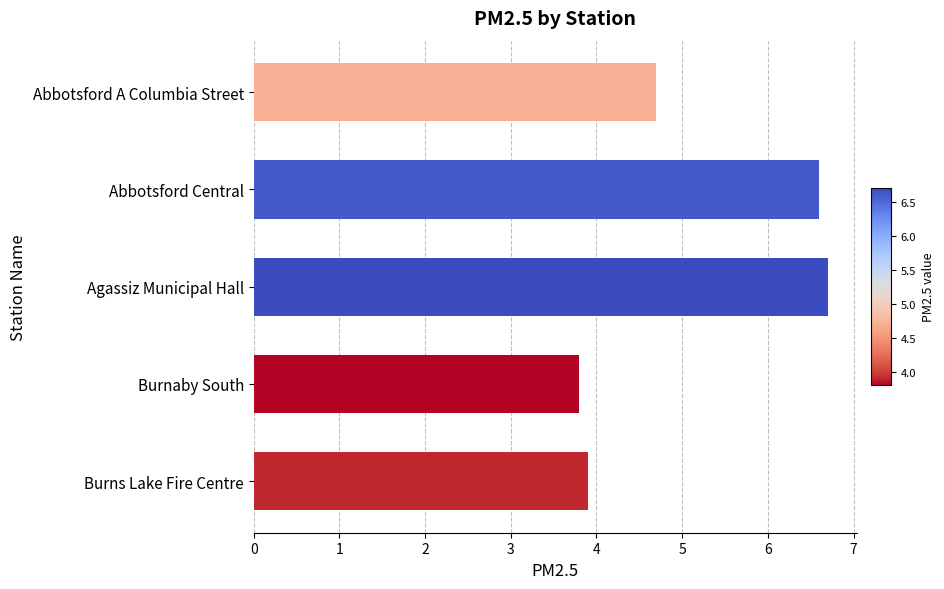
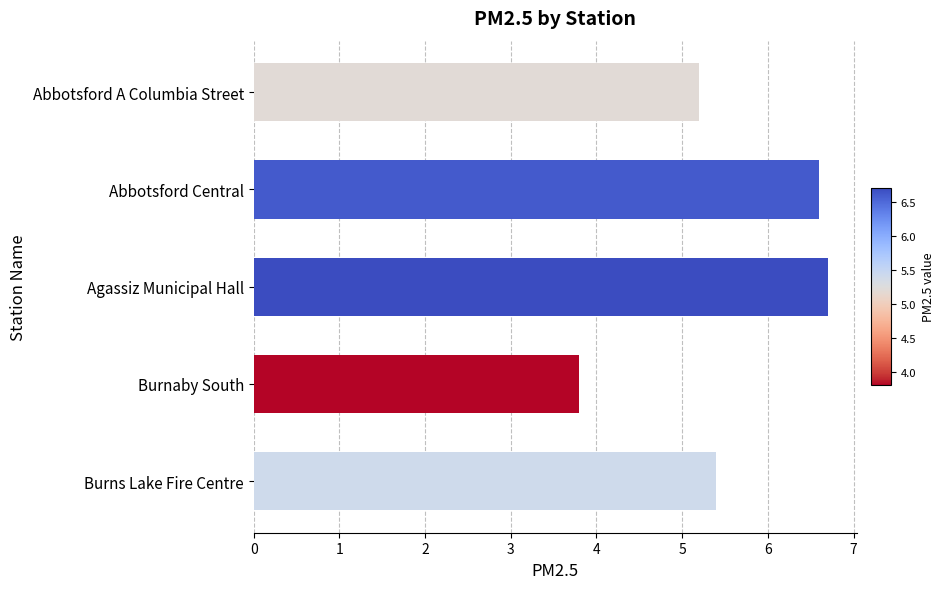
  {
-   "Abbotsford A Columbia Street": 4.7,
+   "Abbotsford A Columbia Street": 5.2,
    "Abbotsford Central": 6.6,
    "Agassiz Municipal Hall": 6.7,
    "Burnaby South": 3.8,
-   "Burns Lake Fire Centre": 3.9
+   "Burns Lake Fire Centre": 5.4
  }
